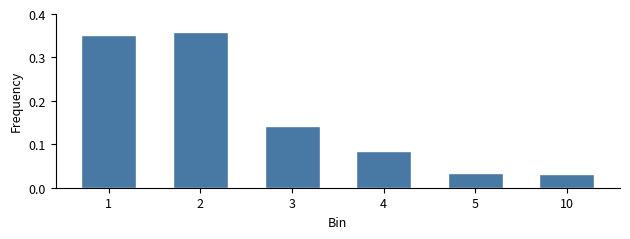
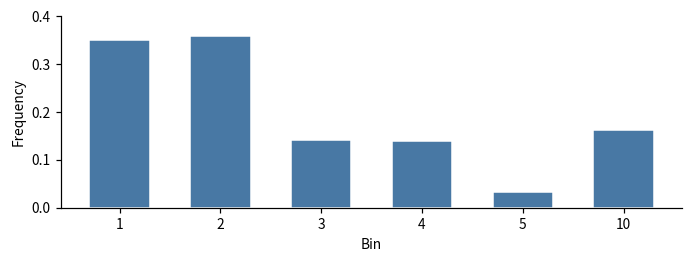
  {
    "1": 0.35,
    "2": 0.36,
    "3": 0.14,
-   "4": 0.08,
+   "4": 0.14,
    "5": 0.03,
-   "10": 0.03
+   "10": 0.16
  }
